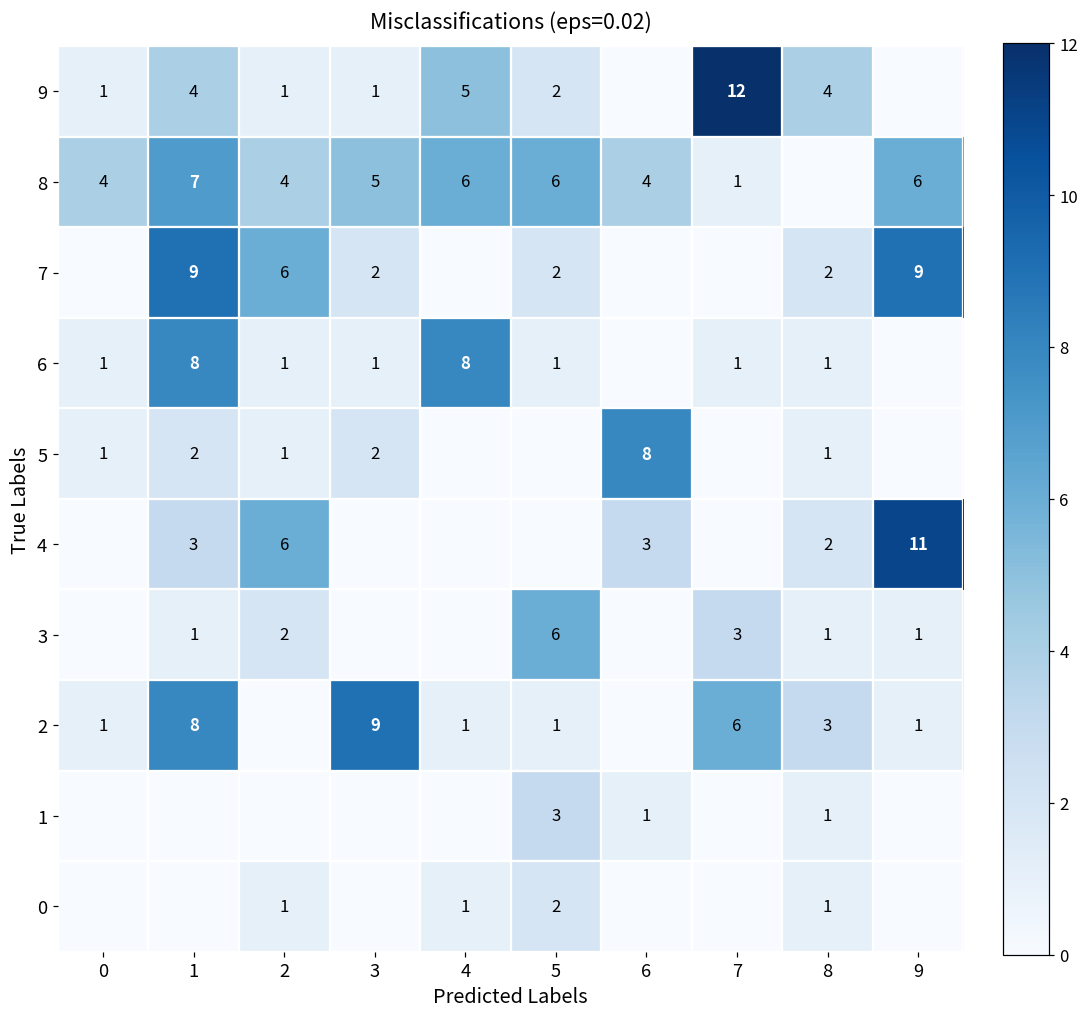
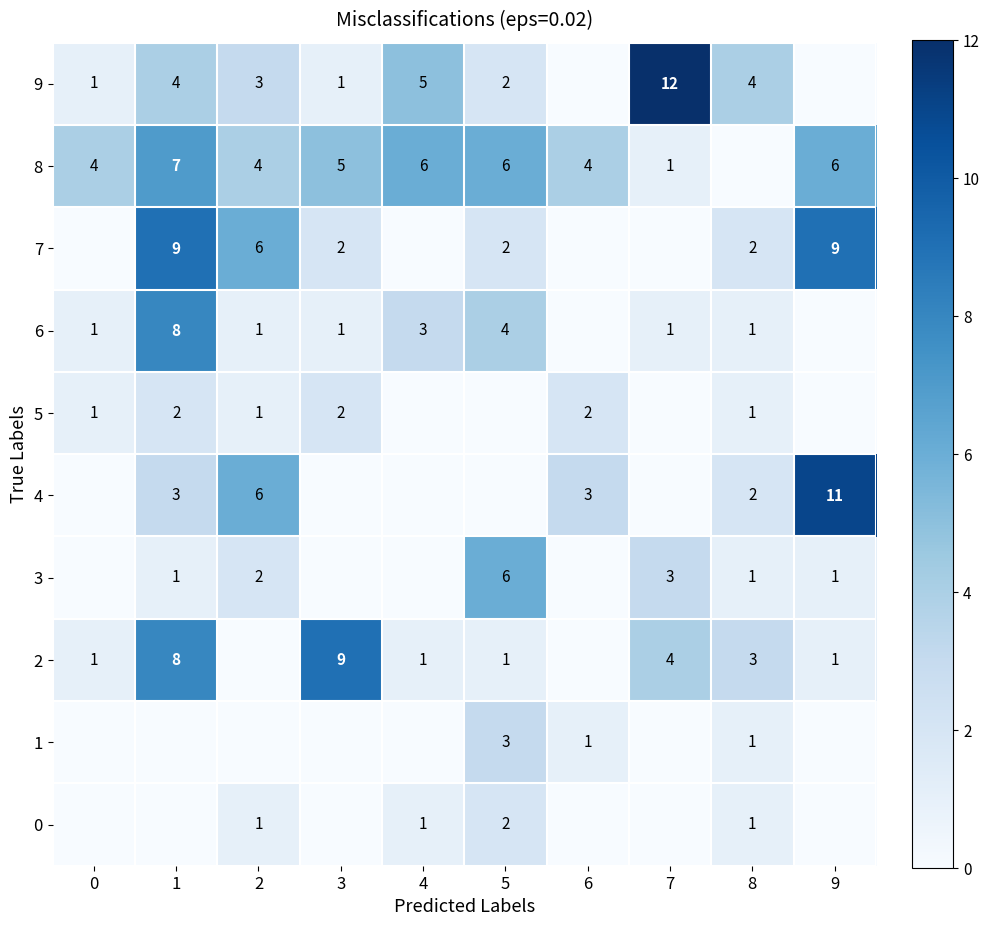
  {
    "9": {
      "0": 1,
      "1": 4,
-     "2": 1,
+     "2": 3,
      "3": 1,
      "4": 5,
      "5": 2,
      "7": 12,
      "8": 4
    },
    "8": {
      "0": 4,
      "1": 7,
      "2": 4,
      "3": 5,
      "4": 6,
      "5": 6,
      "6": 4,
      "7": 1,
      "9": 6
    },
    "7": {
      "1": 9,
      "2": 6,
      "3": 2,
      "5": 2,
      "8": 2,
      "9": 9
    },
    "6": {
      "0": 1,
      "1": 8,
      "2": 1,
      "3": 1,
-     "4": 8,
-     "5": 1,
+     "4": 3,
+     "5": 4,
      "7": 1,
      "8": 1
    },
    "5": {
      "0": 1,
      "1": 2,
      "2": 1,
      "3": 2,
-     "6": 8,
+     "6": 2,
      "8": 1
    },
    "4": {
      "1": 3,
      "2": 6,
      "6": 3,
      "8": 2,
      "9": 11
    },
    "3": {
      "1": 1,
      "2": 2,
      "5": 6,
      "7": 3,
      "8": 1,
      "9": 1
    },
    "2": {
      "0": 1,
      "1": 8,
      "3": 9,
      "4": 1,
      "5": 1,
-     "7": 6,
+     "7": 4,
      "8": 3,
      "9": 1
    },
    "1": {
      "5": 3,
      "6": 1,
      "8": 1
    },
    "0": {
      "2": 1,
      "4": 1,
      "5": 2,
      "8": 1
    }
  }
